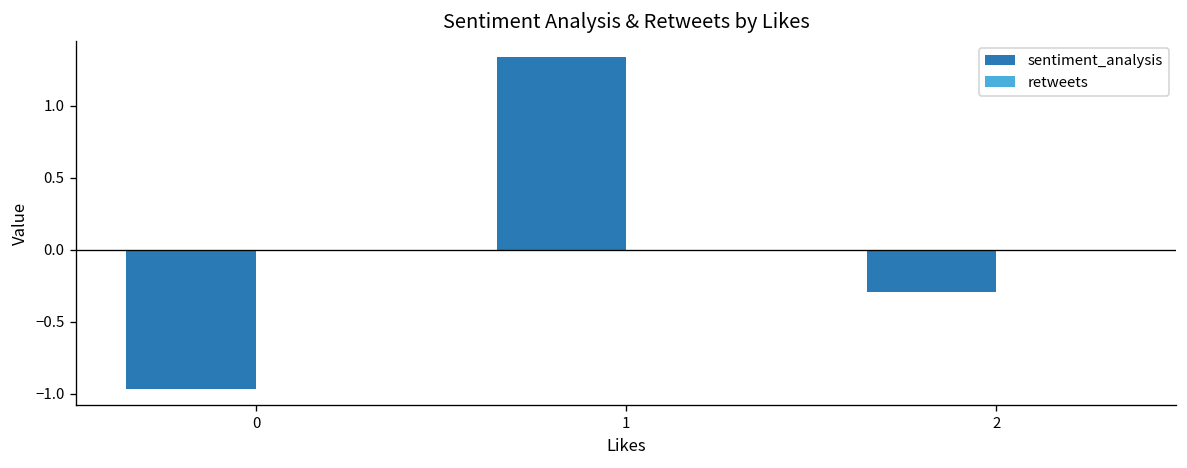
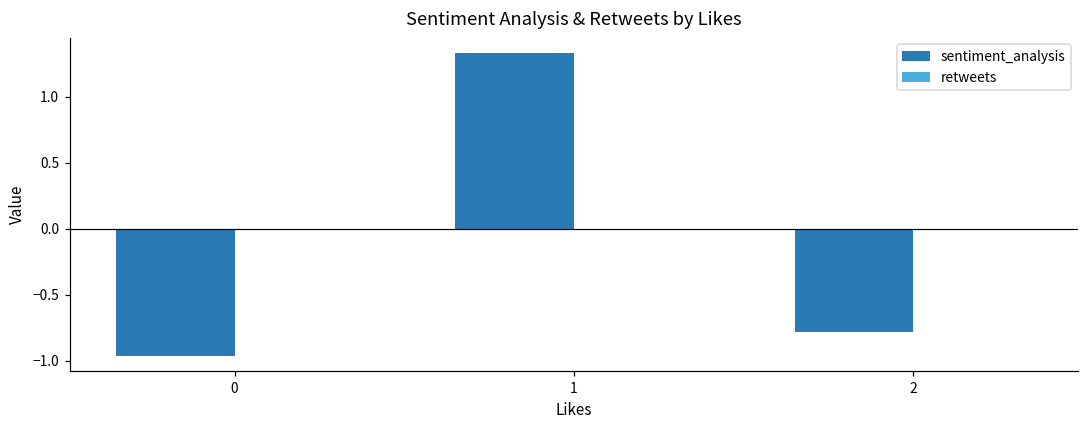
  {
    "sentiment_analysis": {
      "0": -0.97,
      "1": 1.33,
-     "2": -0.30
+     "2": -0.78
    },
    "retweets": {
      "0": 0.00,
      "1": 0.00,
      "2": 0.00
    }
  }
